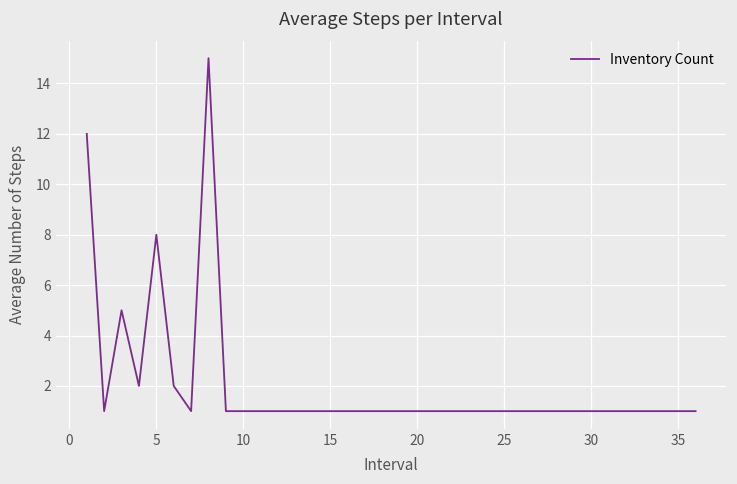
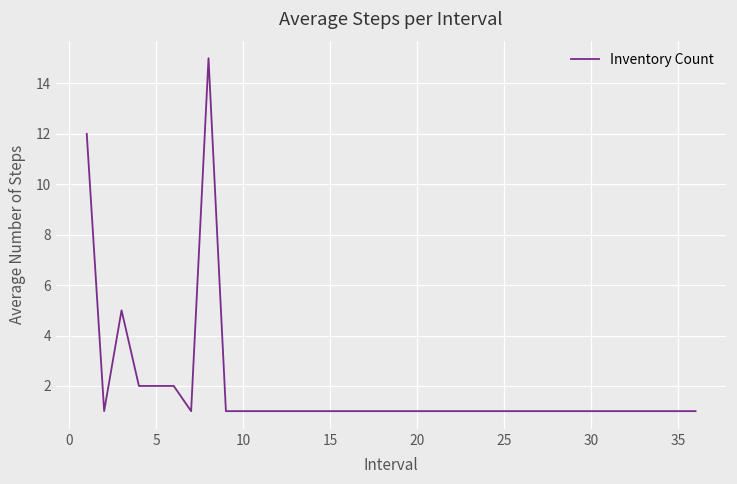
  {
-   "5": 8,
+   "5": 2,
    "10": 1,
    "15": 1,
    "20": 1,
    "25": 1,
    "30": 1,
    "35": 1
  }
